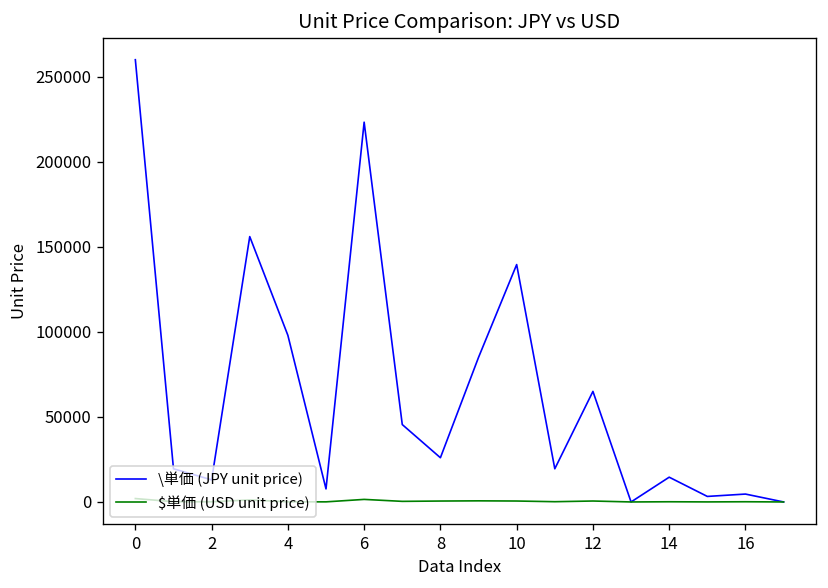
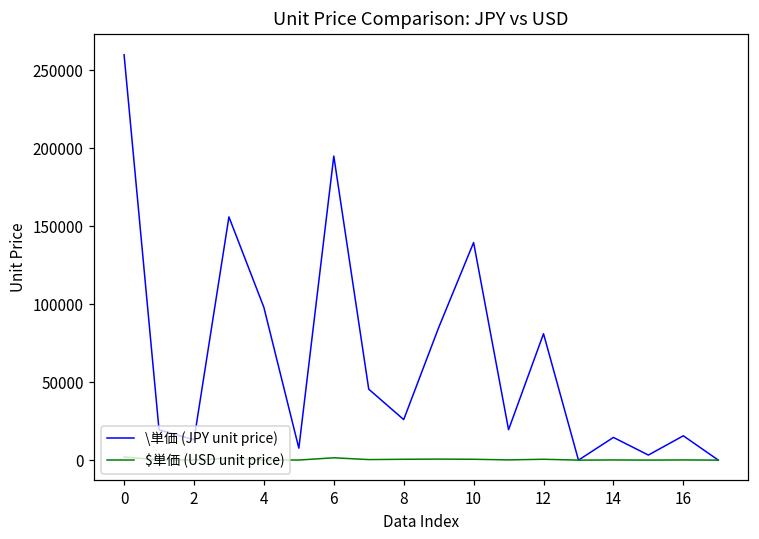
  {
    "\\単価 (JPY unit price)": {
      "0": 260000,
      "4": 98000,
-     "6": 223000,
+     "6": 195000,
      "8": 26000,
      "10": 140000,
-     "12": 65000,
+     "12": 81000,
      "14": 15000,
-     "16": 5000
+     "16": 16000
    },
    "$単価 (USD unit price)": {
      "6": 2000,
      "8": 1000,
      "10": 1000,
      "12": 1000,
      "14": 0,
      "16": 0
    }
  }
